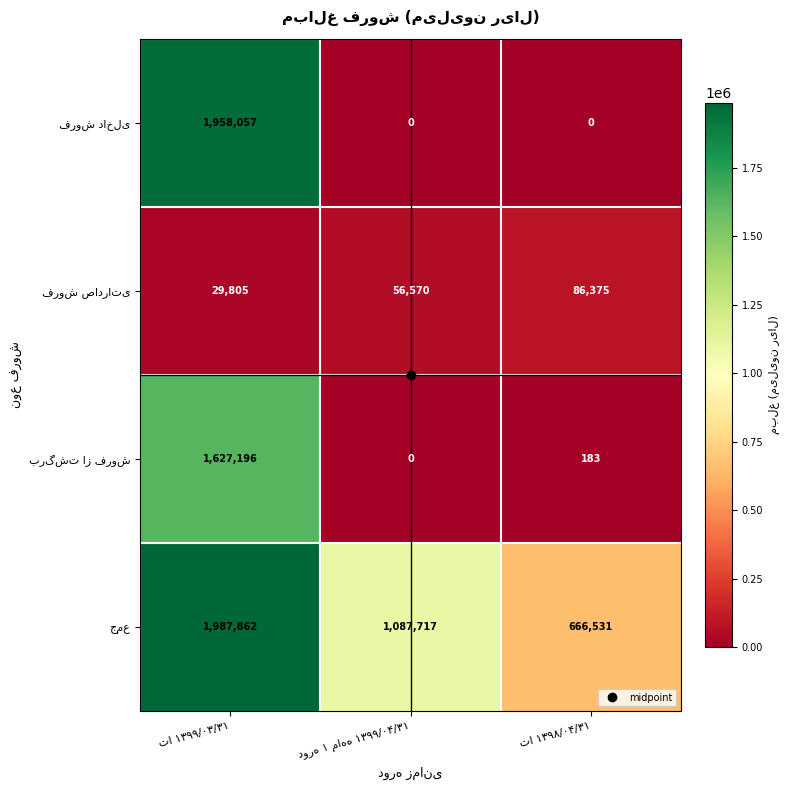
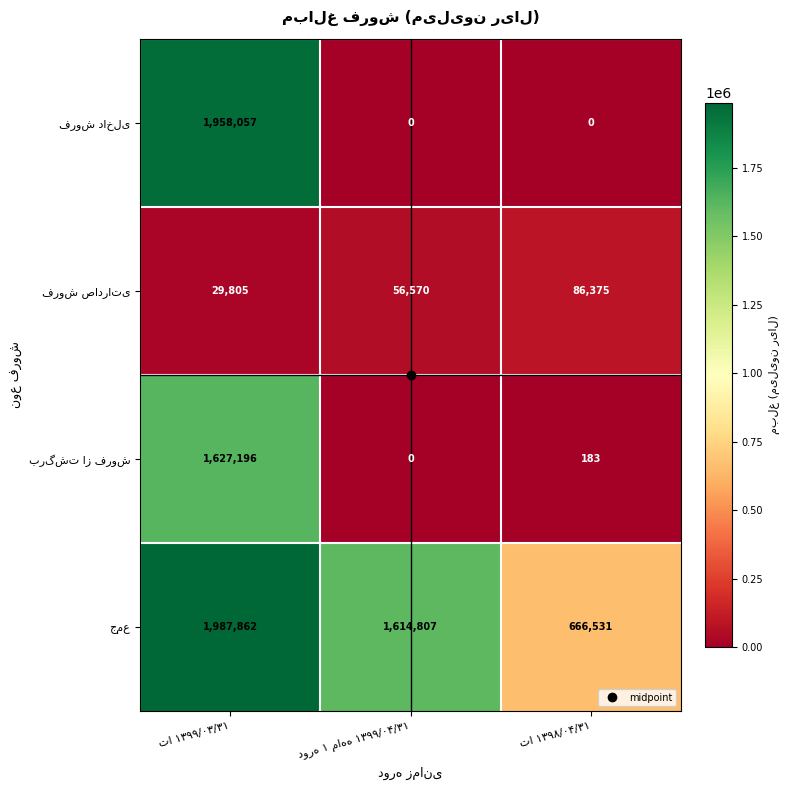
  {
    "فروش داخلی": {
      "تا ۱۳۹۹/۰۳/۳۱": "1,958,057",
      "دوره ۱ ماهه ۱۳۹۹/۰۴/۳۱": "0",
      "تا ۱۳۹۸/۰۴/۳۱": "0"
    },
    "فروش صادراتی": {
      "تا ۱۳۹۹/۰۳/۳۱": "29,805",
      "دوره ۱ ماهه ۱۳۹۹/۰۴/۳۱": "56,570",
      "تا ۱۳۹۸/۰۴/۳۱": "86,375"
    },
    "برگشت از فروش": {
      "تا ۱۳۹۹/۰۳/۳۱": "1,627,196",
      "دوره ۱ ماهه ۱۳۹۹/۰۴/۳۱": "0",
      "تا ۱۳۹۸/۰۴/۳۱": "183"
    },
    "جمع": {
      "تا ۱۳۹۹/۰۳/۳۱": "1,987,862",
-     "دوره ۱ ماهه ۱۳۹۹/۰۴/۳۱": "1,087,717",
+     "دوره ۱ ماهه ۱۳۹۹/۰۴/۳۱": "1,614,807",
      "تا ۱۳۹۸/۰۴/۳۱": "666,531"
    }
  }
